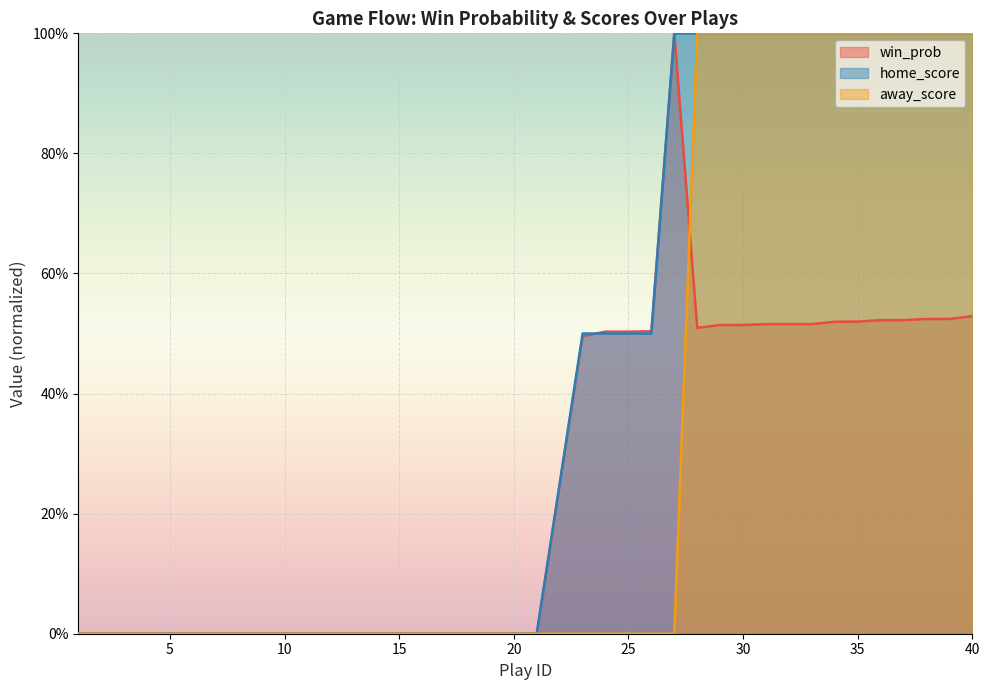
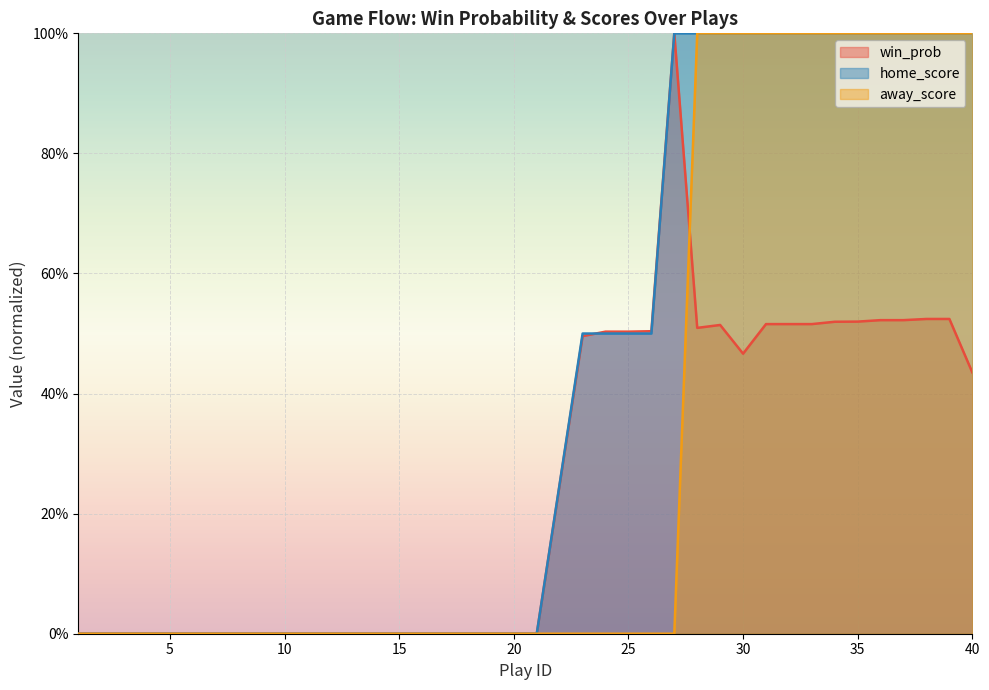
  {
    "win_prob": {
-     "30": "51%",
+     "30": "47%",
      "35": "52%",
-     "40": "53%"
+     "40": "44%"
    },
    "away_score": {
      "25": "0%"
    }
  }
